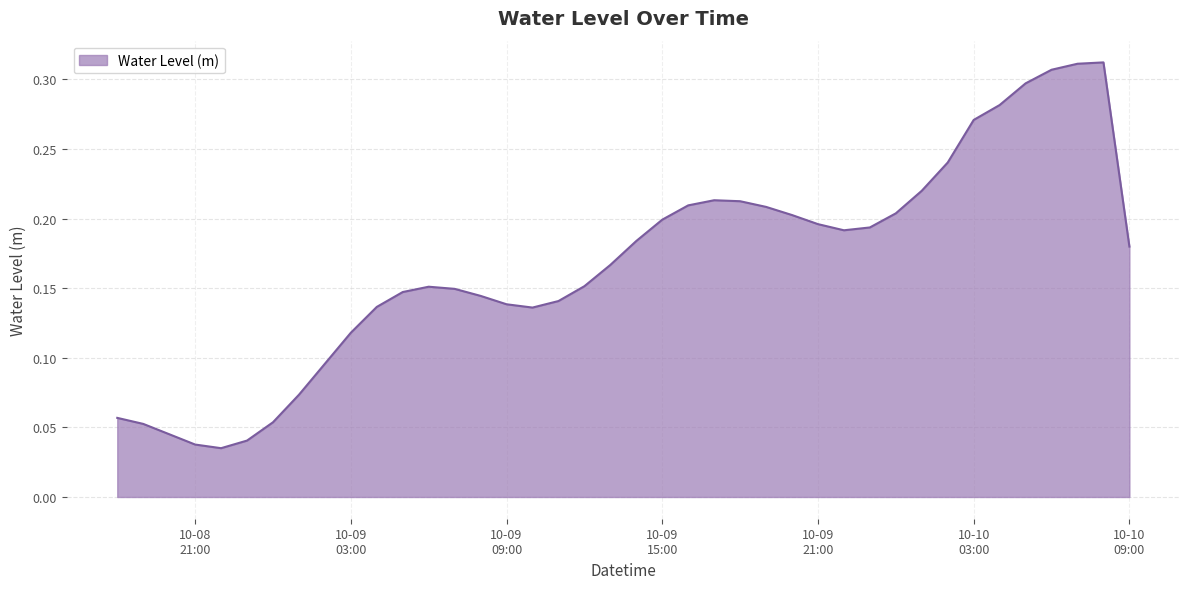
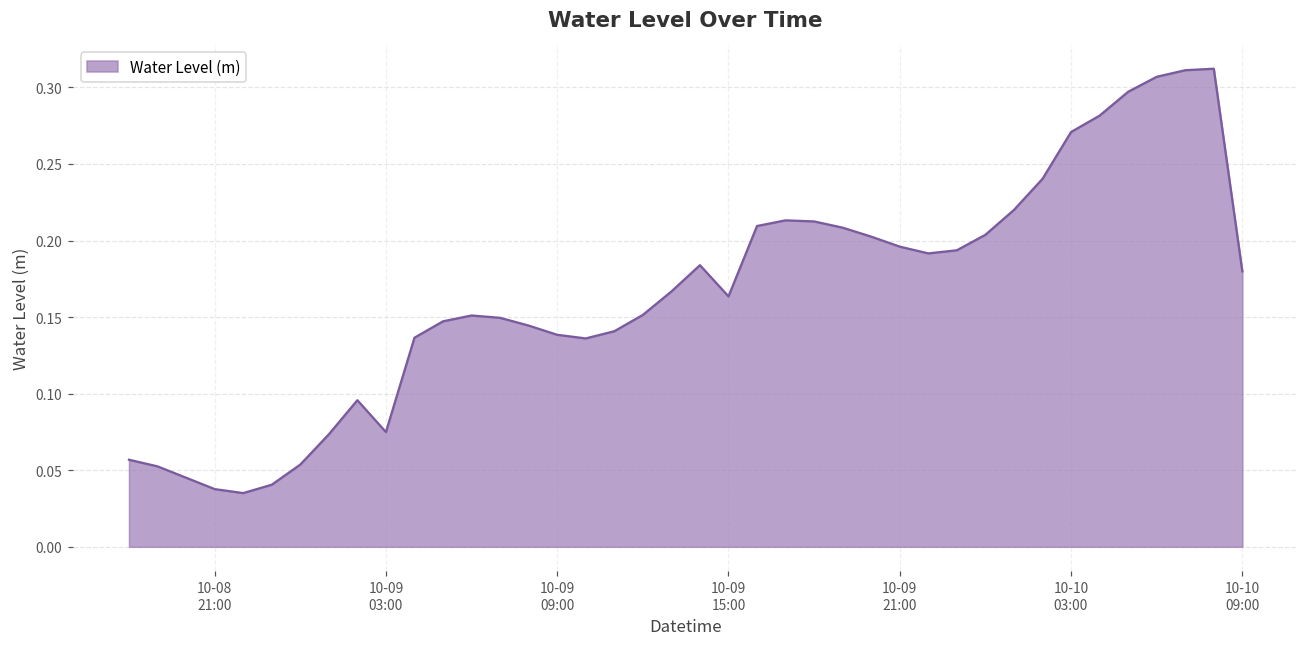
  {
    "10-08 21:00": 0.038,
-   "10-09 03:00": 0.118,
+   "10-09 03:00": 0.075,
    "10-09 09:00": 0.138,
-   "10-09 15:00": 0.199,
+   "10-09 15:00": 0.164,
    "10-09 21:00": 0.196,
    "10-10 03:00": 0.271,
    "10-10 09:00": 0.180
  }
